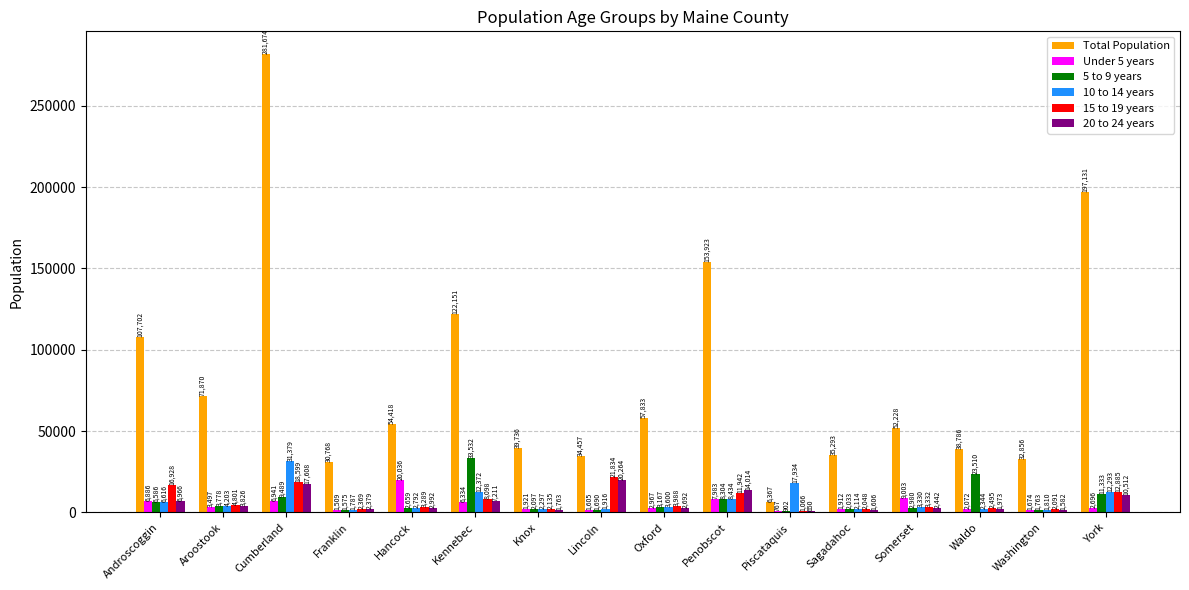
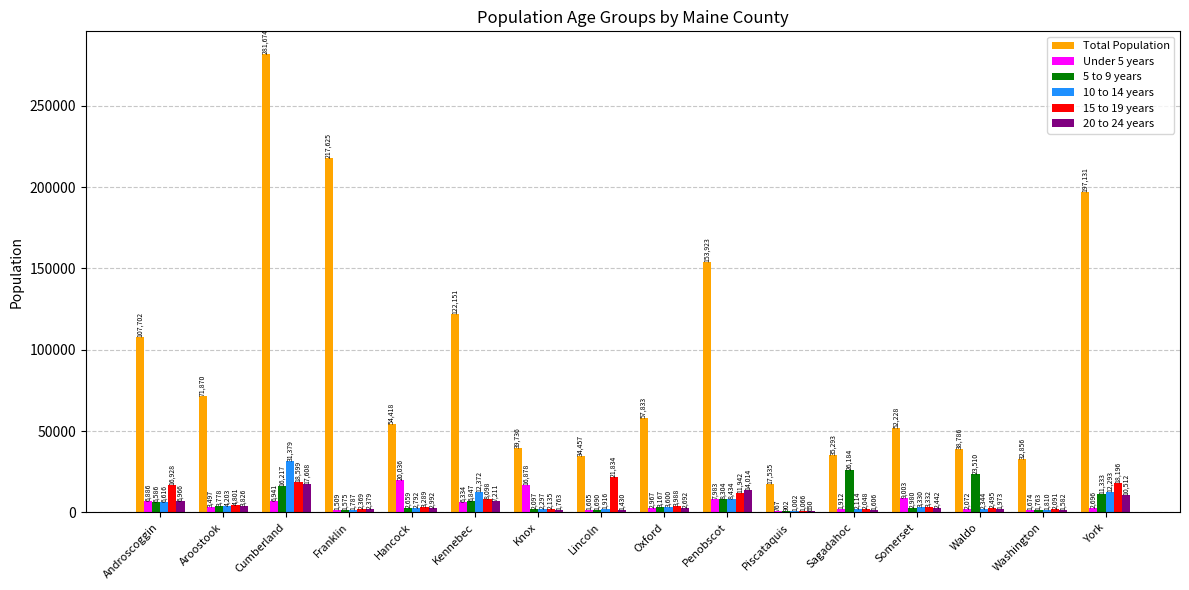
  {
    "Total Population": {
      "Androscoggin": "107,702",
      "Aroostook": "71,870",
      "Cumberland": "281,674",
-     "Franklin": "30,768",
+     "Franklin": "217,625",
      "Hancock": "54,418",
      "Kennebec": "122,151",
      "Knox": "39,736",
      "Lincoln": "34,457",
      "Oxford": "57,833",
      "Penobscot": "153,923",
-     "Piscataquis": "6,367",
+     "Piscataquis": "17,535",
      "Sagadahoc": "35,293",
      "Somerset": "52,228",
      "Waldo": "38,786",
      "Washington": "32,856",
      "York": "197,131"
    },
    "Under 5 years": {
      "Androscoggin": "6,886",
      "Aroostook": "3,497",
      "Cumberland": "6,941",
      "Franklin": "1,509",
      "Hancock": "20,036",
      "Kennebec": "6,334",
-     "Knox": "1,921",
+     "Knox": "16,878",
      "Lincoln": "1,605",
      "Oxford": "2,967",
      "Penobscot": "7,983",
      "Piscataquis": "767",
      "Sagadahoc": "1,912",
      "Somerset": "9,003",
      "Waldo": "2,072",
      "Washington": "1,674",
      "York": "2,696"
    },
    "5 to 9 years": {
      "Androscoggin": "6,586",
      "Aroostook": "3,778",
-     "Cumberland": "9,489",
+     "Cumberland": "16,217",
      "Franklin": "1,575",
      "Hancock": "2,659",
-     "Kennebec": "33,532",
+     "Kennebec": "6,847",
      "Knox": "2,097",
      "Lincoln": "1,690",
      "Oxford": "3,167",
      "Penobscot": "8,304",
      "Piscataquis": "902",
-     "Sagadahoc": "2,033",
+     "Sagadahoc": "26,184",
      "Somerset": "2,980",
      "Waldo": "23,510",
      "Washington": "1,763",
      "York": "11,333"
    },
    "10 to 14 years": {
      "Androscoggin": "6,616",
      "Aroostook": "4,203",
      "Cumberland": "31,379",
      "Franklin": "1,787",
      "Hancock": "2,792",
      "Kennebec": "12,372",
      "Knox": "2,297",
      "Lincoln": "1,916",
      "Oxford": "3,600",
      "Penobscot": "8,434",
-     "Piscataquis": "17,934",
+     "Piscataquis": "1,002",
      "Sagadahoc": "2,114",
      "Somerset": "3,330",
      "Waldo": "2,344",
      "Washington": "1,810",
      "York": "12,293"
    },
    "15 to 19 years": {
      "Androscoggin": "16,928",
      "Aroostook": "4,801",
      "Cumberland": "18,599",
      "Franklin": "2,369",
      "Hancock": "3,289",
      "Kennebec": "8,098",
      "Knox": "2,135",
      "Lincoln": "21,834",
      "Oxford": "3,988",
      "Penobscot": "11,942",
      "Piscataquis": "1,066",
      "Sagadahoc": "2,048",
      "Somerset": "3,332",
      "Waldo": "2,495",
      "Washington": "2,091",
-     "York": "12,885"
+     "York": "18,196"
    },
    "20 to 24 years": {
      "Androscoggin": "6,966",
      "Aroostook": "3,826",
      "Cumberland": "17,608",
      "Franklin": "2,379",
      "Hancock": "2,992",
      "Kennebec": "7,211",
      "Knox": "1,763",
-     "Lincoln": "20,264",
+     "Lincoln": "1,430",
      "Oxford": "2,692",
      "Penobscot": "14,014",
      "Piscataquis": "650",
      "Sagadahoc": "1,606",
      "Somerset": "2,442",
      "Waldo": "1,973",
      "Washington": "1,582",
      "York": "10,512"
    }
  }
